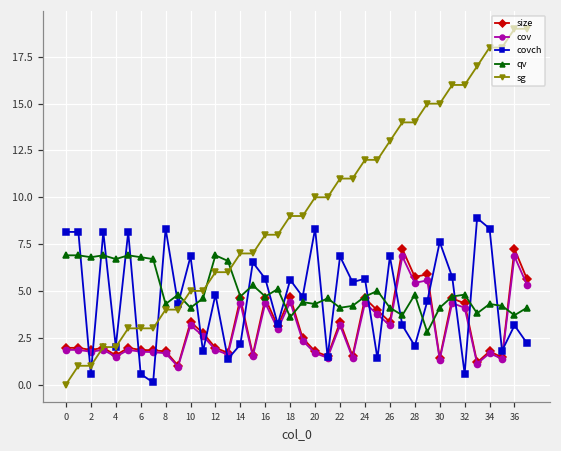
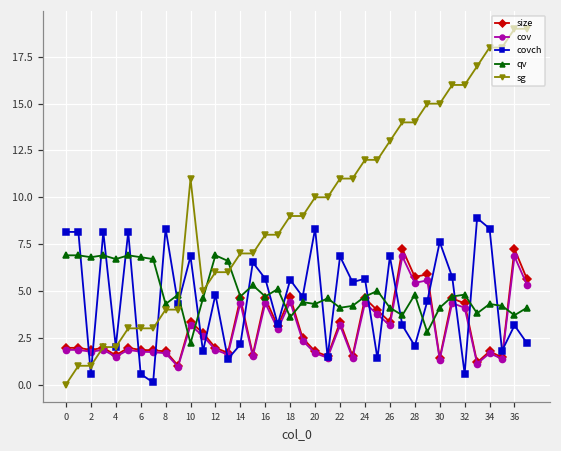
  {
    "size": {
      "10": 3.3,
      "18": 4.7,
      "22": 3.3,
      "26": 3.3,
      "28": 5.7,
      "32": 4.3,
      "36": 7.2
    },
    "cov": {
      "10": 3.2,
      "14": 4.4,
      "16": 4.4,
      "18": 4.4,
      "22": 3.2,
      "24": 4.4,
      "26": 3.2,
      "28": 5.4,
      "32": 4.1,
      "36": 6.8
    },
    "covch": {
      "0": 8.1,
      "2": 0.6,
      "6": 0.6,
      "8": 8.3,
      "10": 6.8,
      "12": 4.8,
      "14": 2.1,
      "16": 5.6,
      "18": 5.6,
      "20": 8.3,
      "22": 6.8,
      "24": 5.6,
      "26": 6.8,
      "28": 2.1,
      "30": 7.6,
      "32": 0.6,
      "34": 8.3,
      "36": 3.2
    },
    "qv": {
      "0": 6.9,
      "2": 6.8,
      "4": 6.7,
      "6": 6.8,
      "8": 4.3,
-     "10": 4.1,
+     "10": 2.2,
      "12": 6.9,
      "18": 3.6,
      "20": 4.3,
      "22": 4.1,
      "26": 4.1,
      "28": 4.8,
      "30": 4.1,
      "32": 4.8,
      "34": 4.3,
      "36": 3.7
    },
    "sg": {
      "0": 0,
      "2": 1,
      "6": 3,
      "8": 4,
-     "10": 5,
+     "10": 11,
      "12": 6,
      "14": 7,
      "16": 8,
      "18": 9,
      "20": 10,
      "22": 11,
      "24": 12,
      "26": 13,
      "28": 14,
      "30": 15,
      "32": 16,
      "34": 18
    }
  }
